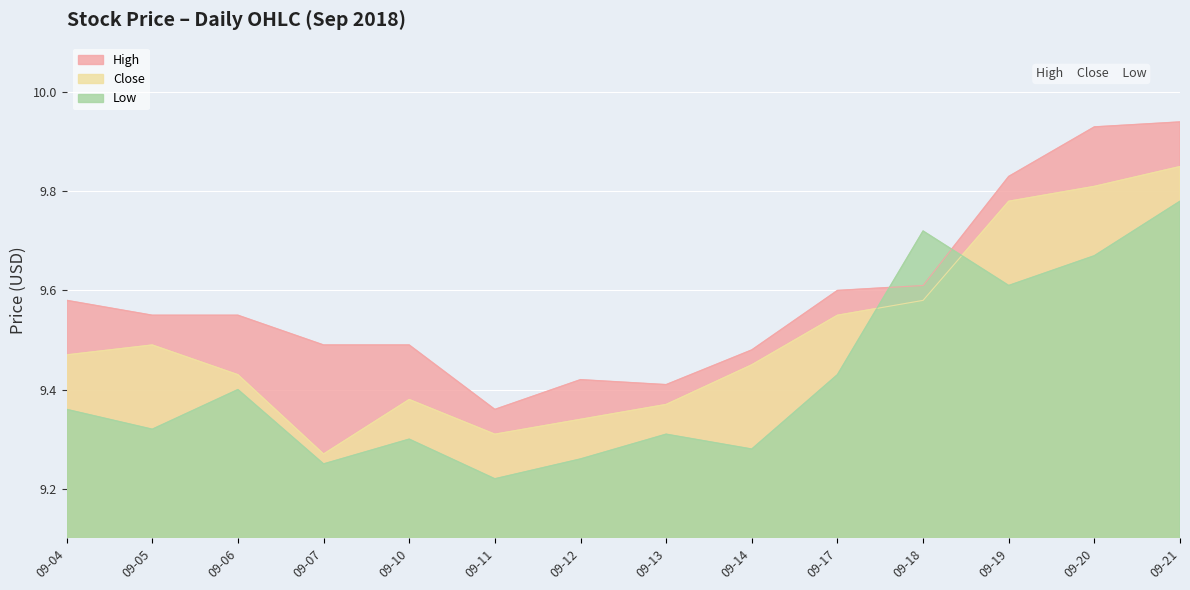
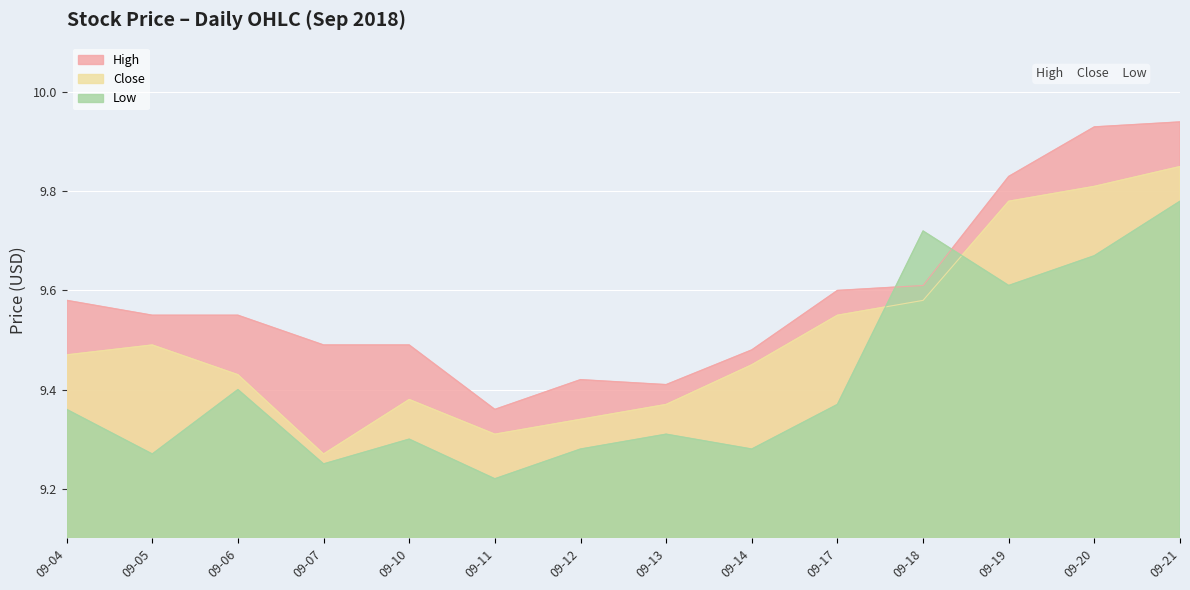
  {
    "Low": {
      "09-04": 9.36,
-     "09-05": 9.32,
+     "09-05": 9.27,
      "09-06": 9.40,
      "09-07": 9.25,
      "09-10": 9.30,
      "09-11": 9.22,
-     "09-12": 9.26,
+     "09-12": 9.28,
      "09-13": 9.31,
      "09-14": 9.28,
-     "09-17": 9.43,
+     "09-17": 9.37,
      "09-18": 9.72,
      "09-19": 9.61,
      "09-20": 9.67,
      "09-21": 9.78
    }
  }
